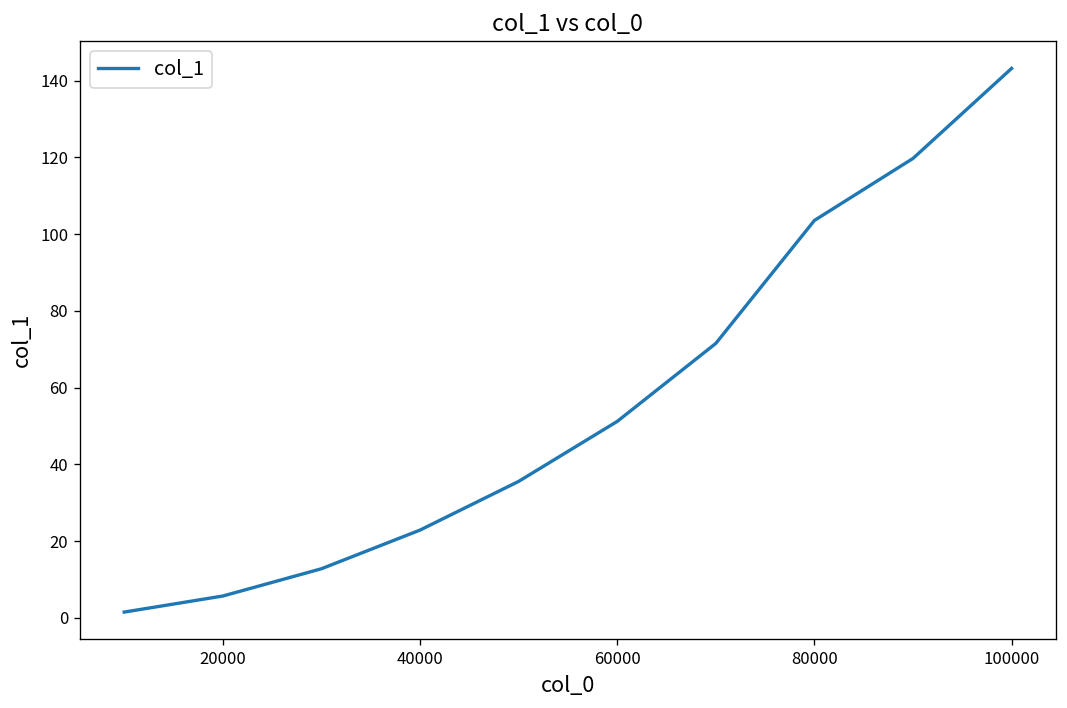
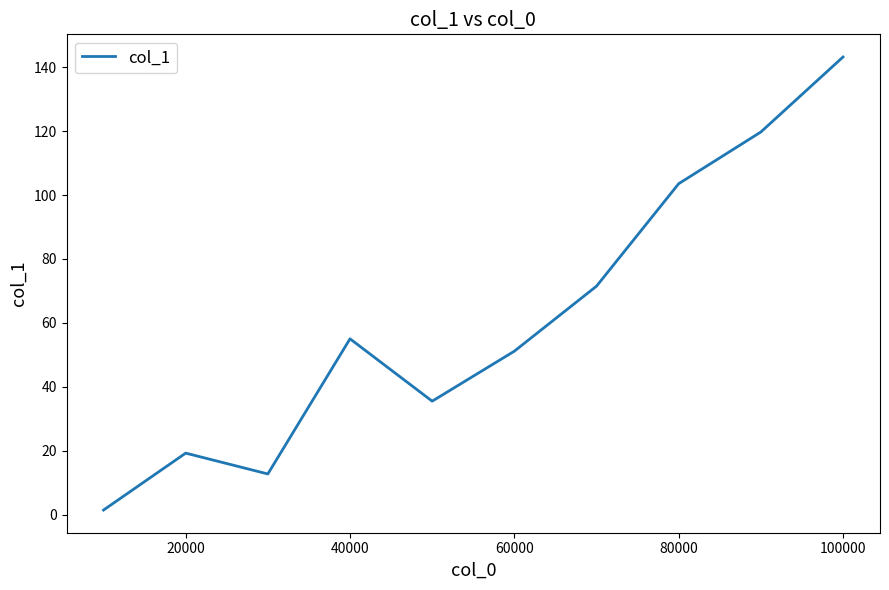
  {
-   "20000": 6,
-   "40000": 23,
+   "20000": 19,
+   "40000": 55,
    "60000": 51,
    "80000": 104,
    "100000": 143
  }
